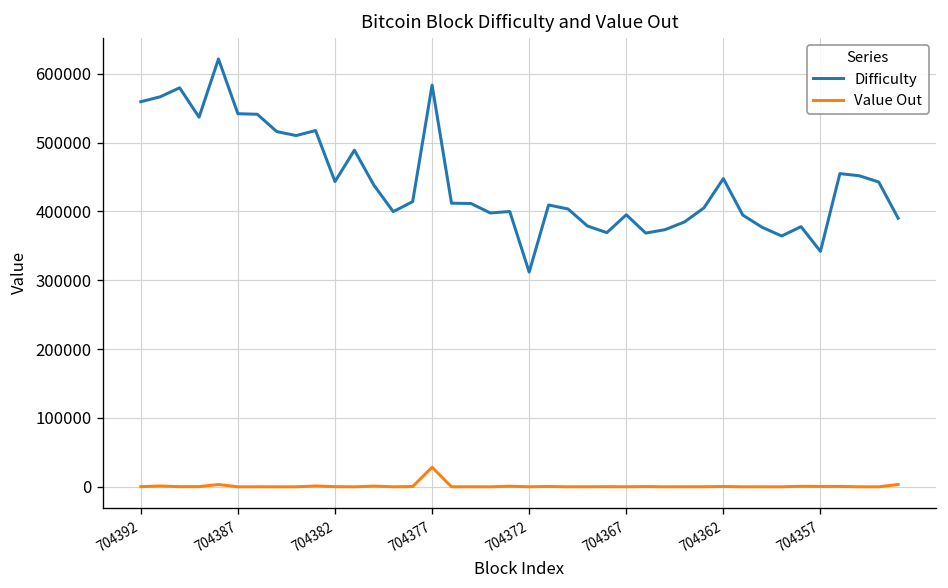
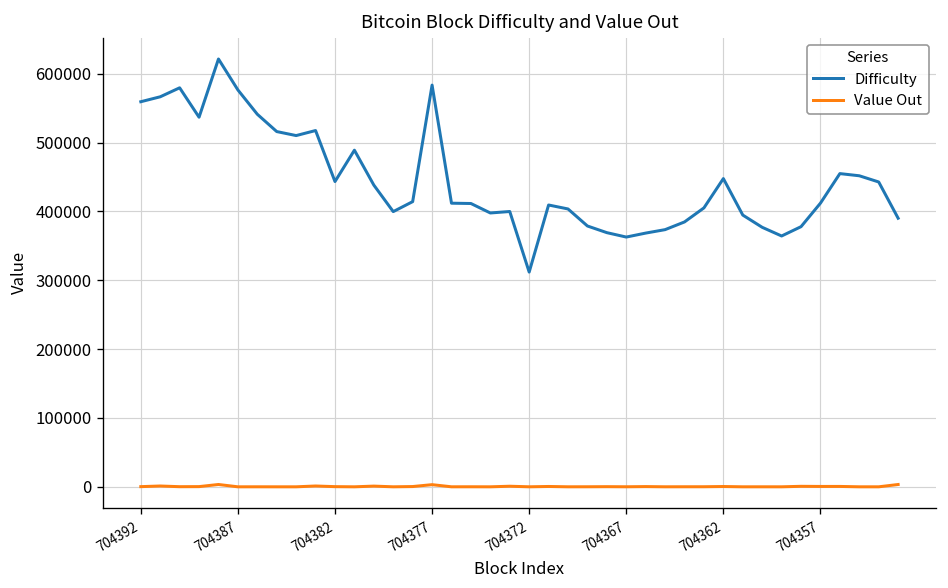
  {
    "Difficulty": {
      "704392": 560000,
-     "704387": 540000,
+     "704387": 580000,
      "704382": 440000,
      "704377": 580000,
      "704372": 310000,
-     "704367": 400000,
+     "704367": 360000,
      "704362": 450000,
-     "704357": 340000
+     "704357": 410000
    },
    "Value Out": {
      "704392": 0,
      "704387": 0,
      "704382": 0,
-     "704377": 30000,
+     "704377": 0,
      "704372": 0,
      "704367": 0,
      "704362": 0,
      "704357": 0
    }
  }
